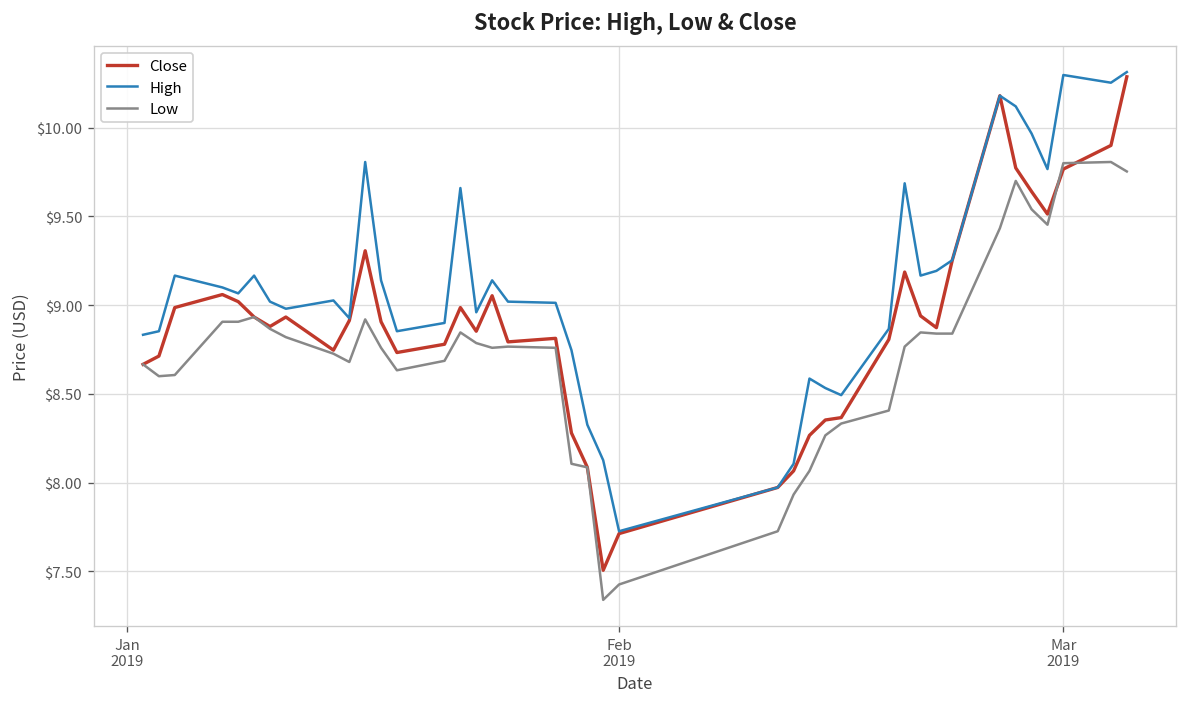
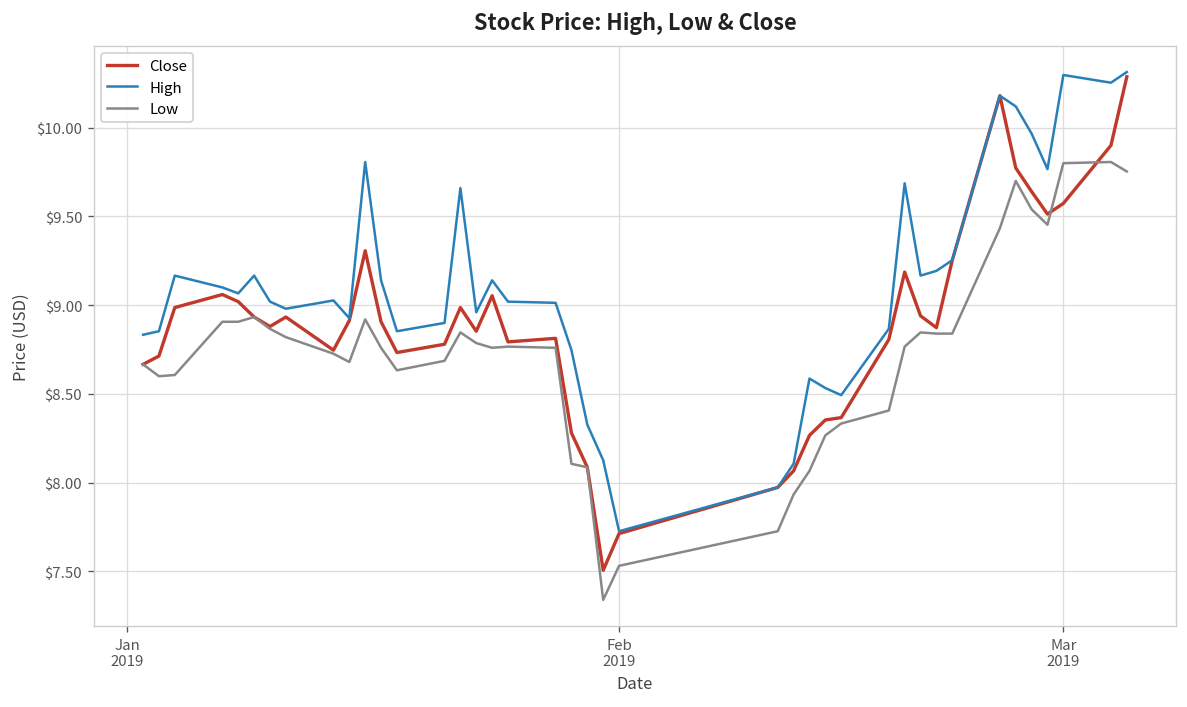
  {
    "Close": {
-     "Mar 2019": "$9.77"
+     "Mar 2019": "$9.57"
    },
    "High": {
      "Mar 2019": "$10.30"
    },
    "Low": {
-     "Feb 2019": "$7.43",
+     "Feb 2019": "$7.53",
      "Mar 2019": "$9.80"
    }
  }
